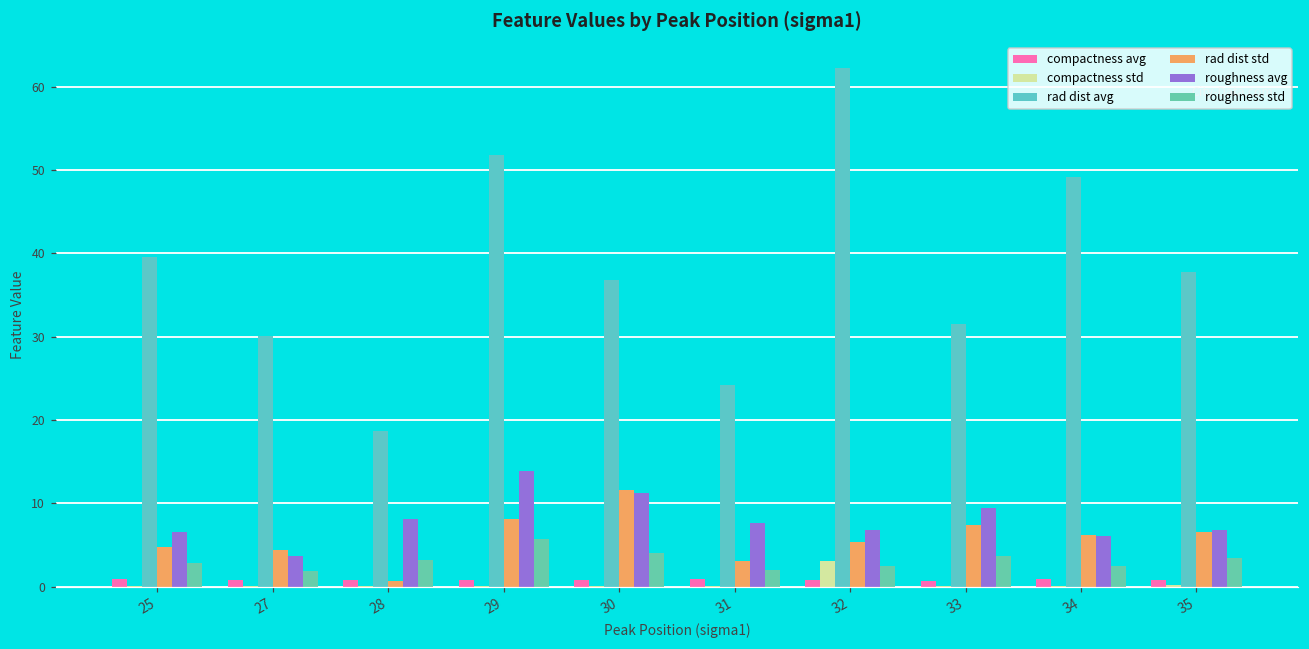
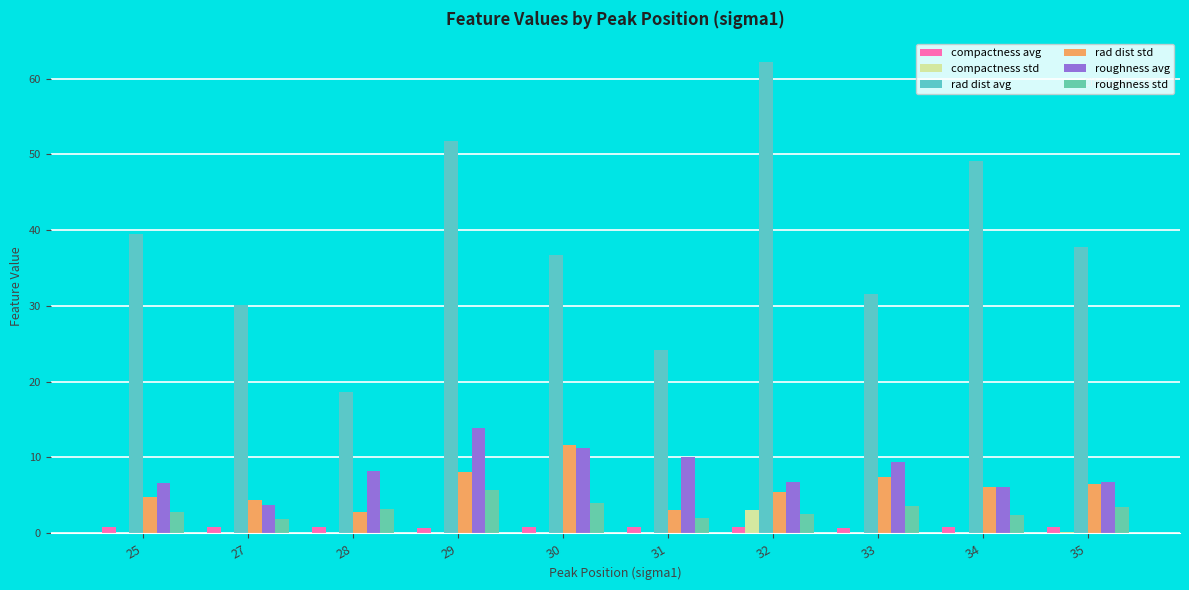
  {
    "compactness avg": {
      "25": 1,
      "27": 1,
      "28": 1,
      "29": 1,
      "30": 1,
      "31": 1,
      "32": 1,
      "33": 1,
      "34": 1,
      "35": 1
    },
    "compactness std": {
      "32": 3
    },
    "rad dist std": {
      "25": 5,
      "27": 4,
-     "28": 1,
+     "28": 3,
      "29": 8,
      "30": 12,
      "31": 3,
      "32": 5,
      "33": 7,
      "34": 6,
      "35": 7
    },
    "roughness avg": {
      "25": 7,
      "27": 4,
      "28": 8,
      "29": 14,
      "30": 11,
-     "31": 8,
+     "31": 10,
      "32": 7,
      "33": 9,
      "34": 6,
      "35": 7
    }
  }
